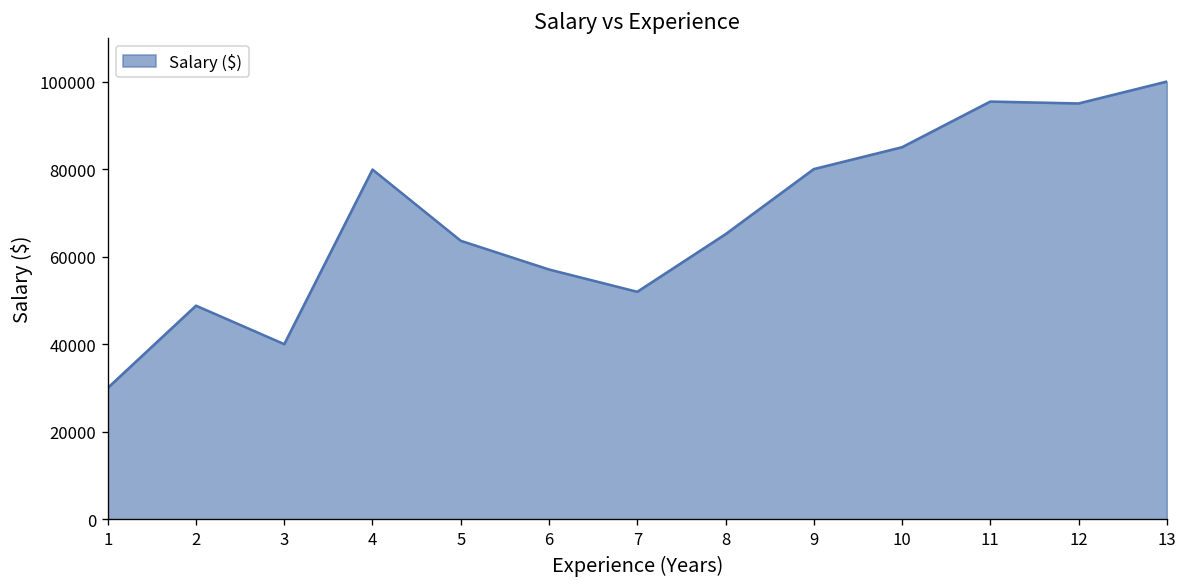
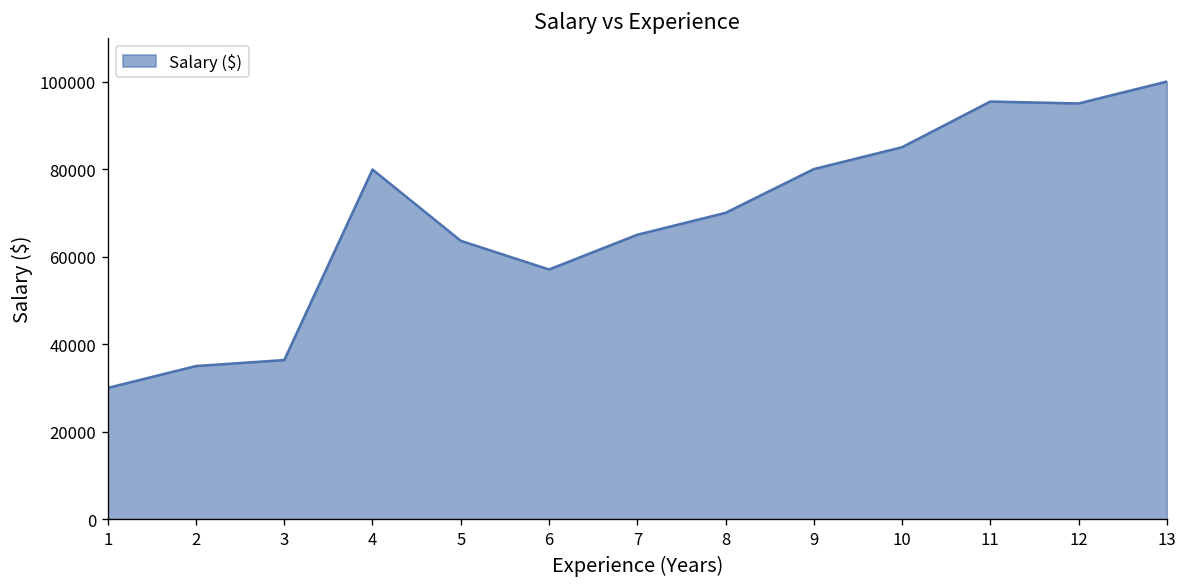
  {
    "1": 30000,
-   "2": 49000,
-   "3": 40000,
+   "2": 35000,
+   "3": 36000,
    "4": 80000,
    "5": 64000,
    "6": 57000,
-   "7": 52000,
-   "8": 65000,
+   "7": 65000,
+   "8": 70000,
    "9": 80000,
    "10": 85000,
    "11": 95000,
    "12": 95000,
    "13": 100000
  }
